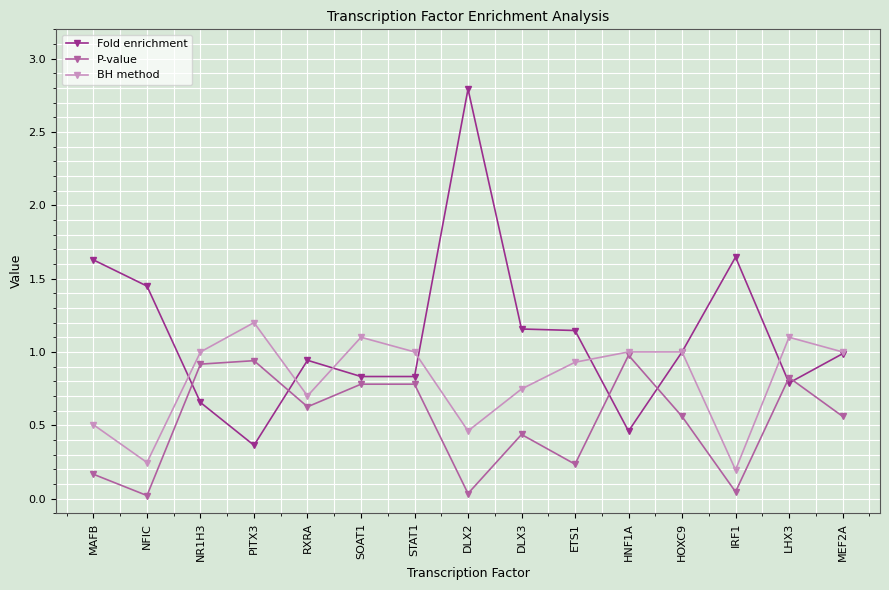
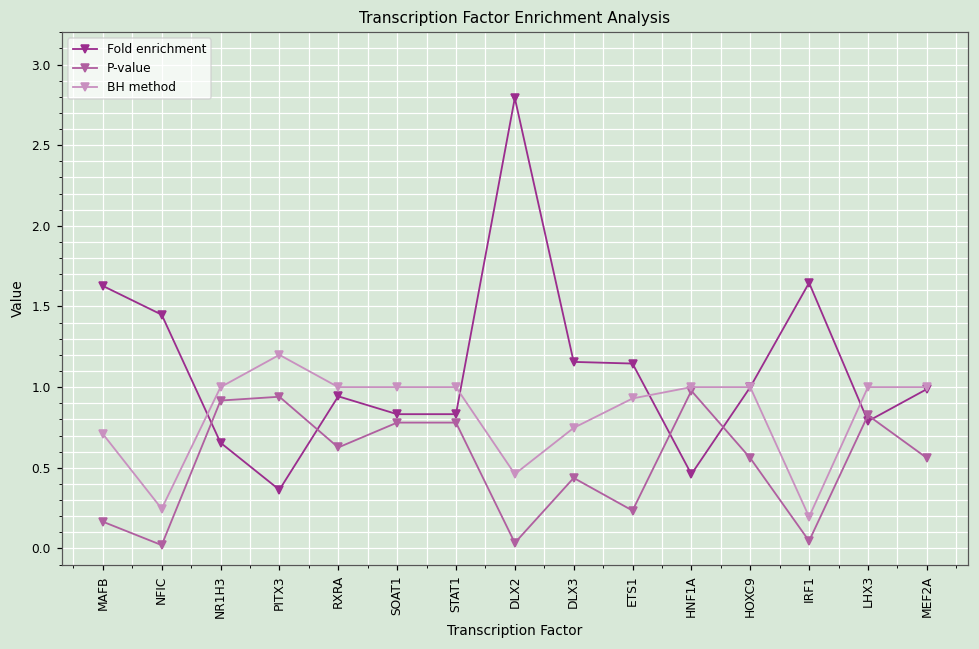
  {
    "BH method": {
-     "MAFB": 0.50,
+     "MAFB": 0.71,
      "NFIC": 0.25,
      "NR1H3": 1.00,
      "PITX3": 1.20,
-     "RXRA": 0.7,
-     "SOAT1": 1.1,
+     "RXRA": 1.0,
+     "SOAT1": 1.0,
      "STAT1": 1.00,
      "DLX2": 0.46,
      "DLX3": 0.75,
      "ETS1": 0.93,
      "HNF1A": 1.00,
      "IRF1": 0.20,
-     "LHX3": 1.1
+     "LHX3": 1.0
    }
  }
